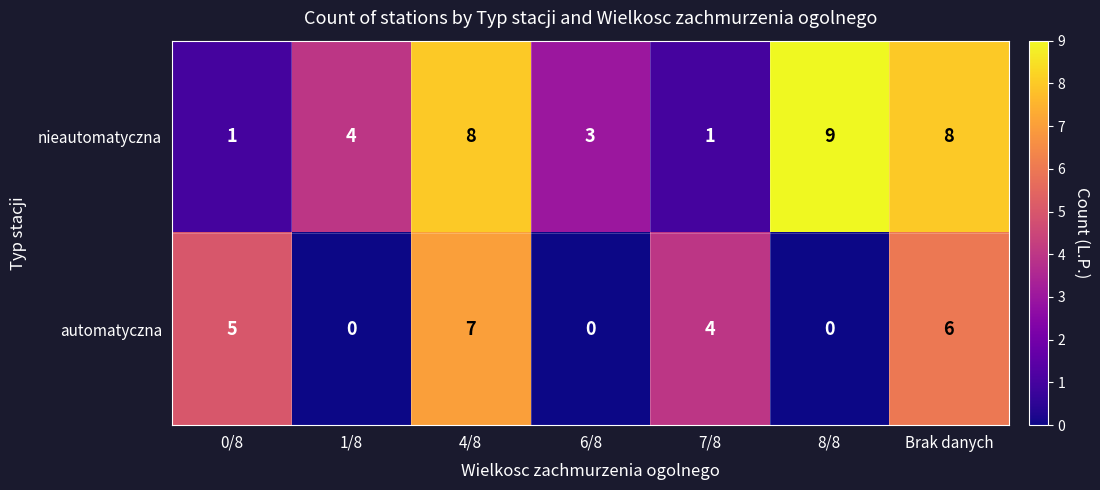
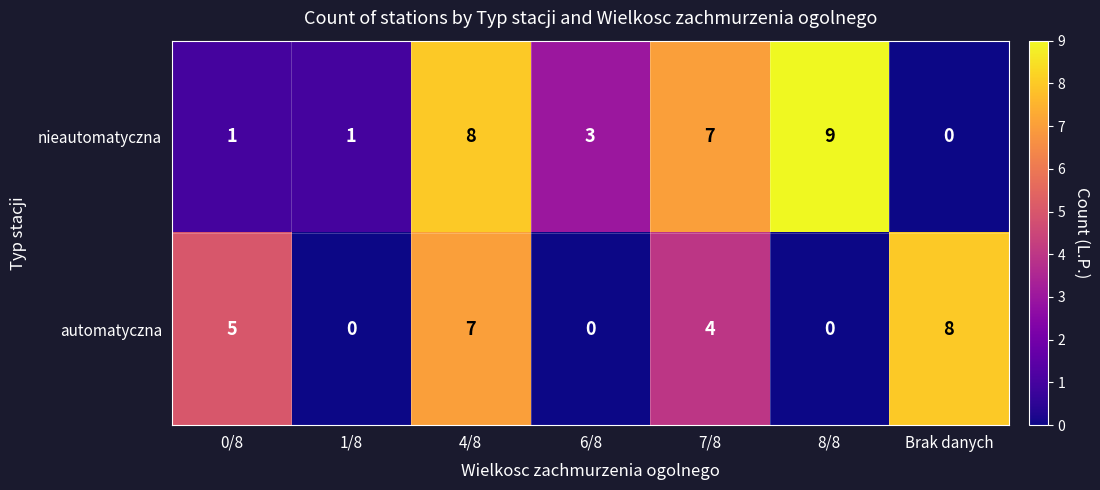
  {
    "nieautomatyczna": {
      "0/8": 1,
-     "1/8": 4,
+     "1/8": 1,
      "4/8": 8,
      "6/8": 3,
-     "7/8": 1,
+     "7/8": 7,
      "8/8": 9,
-     "Brak danych": 8
+     "Brak danych": 0
    },
    "automatyczna": {
      "0/8": 5,
      "1/8": 0,
      "4/8": 7,
      "6/8": 0,
      "7/8": 4,
      "8/8": 0,
-     "Brak danych": 6
+     "Brak danych": 8
    }
  }
